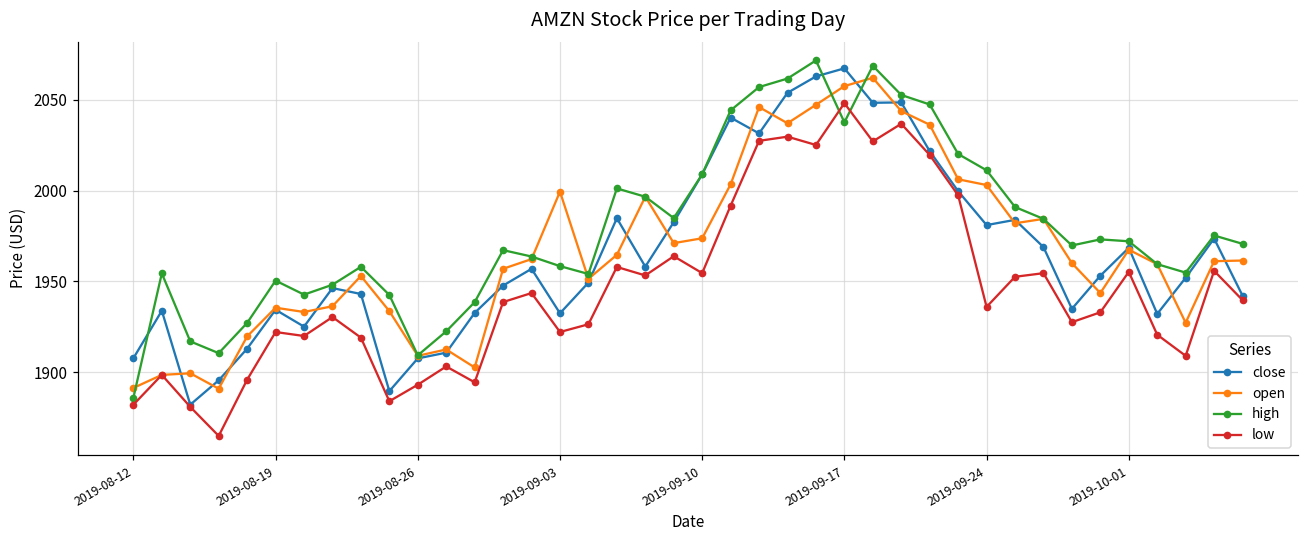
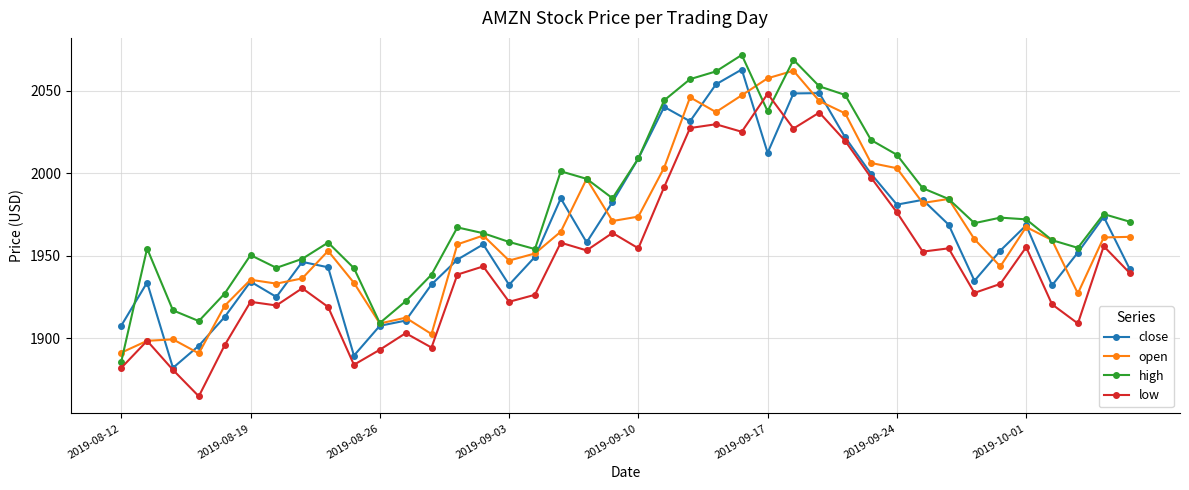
  {
    "close": {
      "2019-08-12": 1908,
      "2019-09-03": 1932,
-     "2019-09-17": 2067,
+     "2019-09-17": 2012,
      "2019-09-24": 1981
    },
    "open": {
      "2019-08-12": 1891,
-     "2019-09-03": 1999,
+     "2019-09-03": 1947,
      "2019-09-10": 1974,
      "2019-09-17": 2058,
      "2019-09-24": 2003
    },
    "high": {
      "2019-08-12": 1886,
      "2019-08-19": 1950,
      "2019-09-03": 1958,
      "2019-09-17": 2038,
      "2019-09-24": 2011,
      "2019-10-01": 1972
    },
    "low": {
      "2019-08-12": 1882,
      "2019-08-19": 1922,
      "2019-08-26": 1893,
      "2019-09-03": 1922,
      "2019-09-10": 1955,
      "2019-09-17": 2048,
-     "2019-09-24": 1936,
+     "2019-09-24": 1976,
      "2019-10-01": 1955
    }
  }
